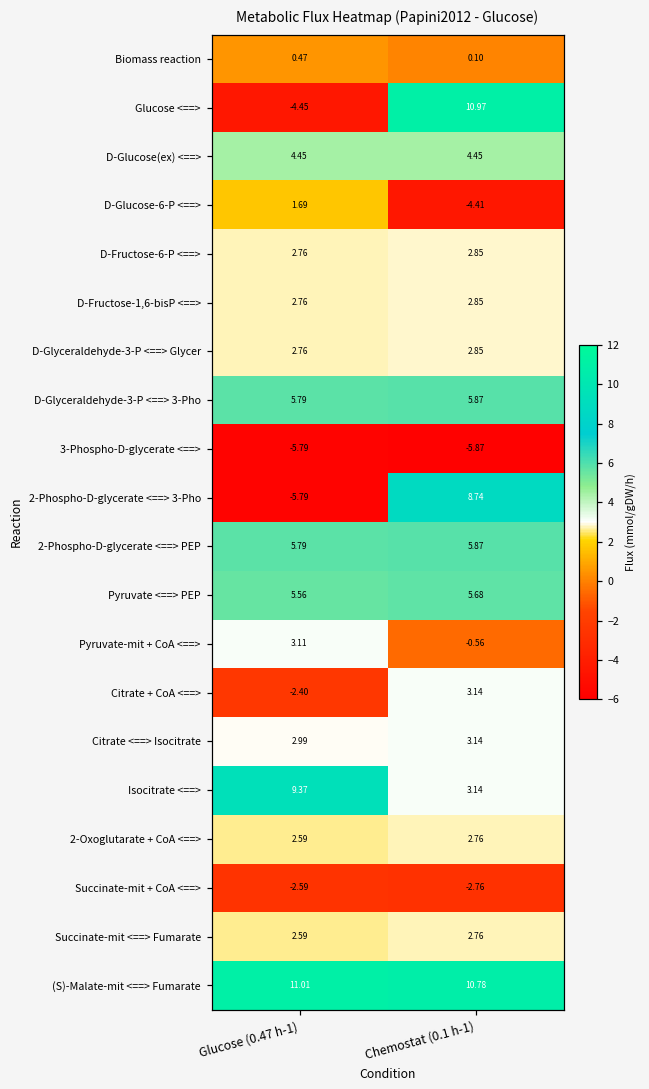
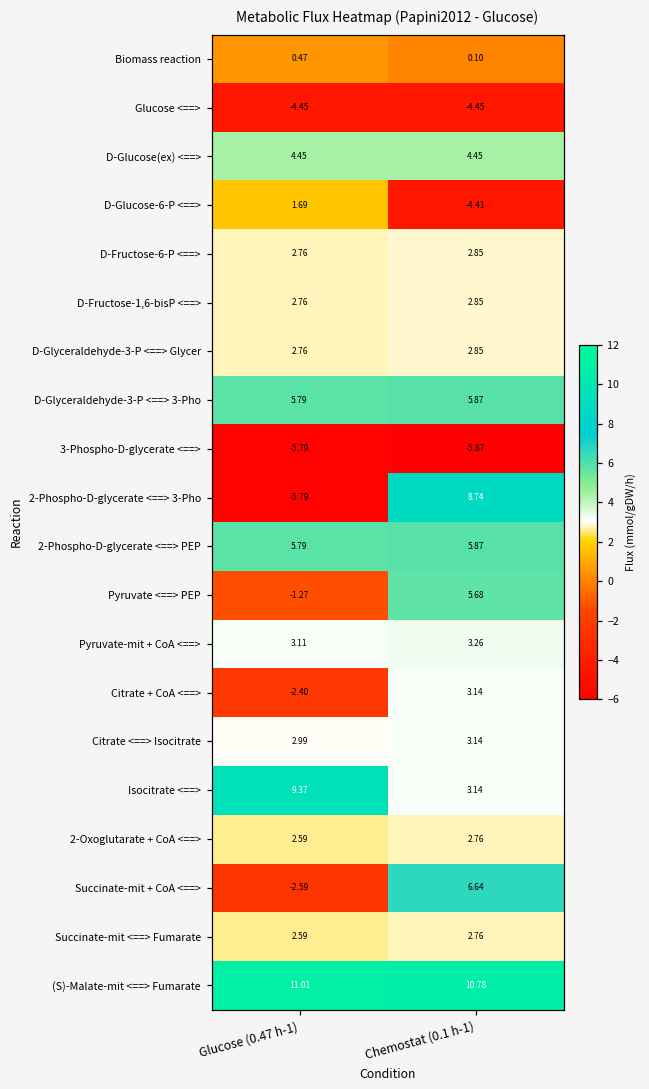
  {
    "Biomass reaction": {
      "Glucose (0.47 h-1)": 0.47,
      "Chemostat (0.1 h-1)": 0.10
    },
    "Glucose <==>": {
      "Glucose (0.47 h-1)": -4.45,
-     "Chemostat (0.1 h-1)": 10.97
+     "Chemostat (0.1 h-1)": -4.45
    },
    "D-Glucose(ex) <==>": {
      "Glucose (0.47 h-1)": 4.45,
      "Chemostat (0.1 h-1)": 4.45
    },
    "D-Glucose-6-P <==>": {
      "Glucose (0.47 h-1)": 1.69,
      "Chemostat (0.1 h-1)": -4.41
    },
    "D-Fructose-6-P <==>": {
      "Glucose (0.47 h-1)": 2.76,
      "Chemostat (0.1 h-1)": 2.85
    },
    "D-Fructose-1,6-bisP <==>": {
      "Glucose (0.47 h-1)": 2.76,
      "Chemostat (0.1 h-1)": 2.85
    },
    "D-Glyceraldehyde-3-P <==> Glycer": {
      "Glucose (0.47 h-1)": 2.76,
      "Chemostat (0.1 h-1)": 2.85
    },
    "D-Glyceraldehyde-3-P <==> 3-Pho": {
      "Glucose (0.47 h-1)": 5.79,
      "Chemostat (0.1 h-1)": 5.87
    },
    "3-Phospho-D-glycerate <==>": {
      "Glucose (0.47 h-1)": -5.79,
      "Chemostat (0.1 h-1)": -5.87
    },
    "2-Phospho-D-glycerate <==> 3-Pho": {
      "Glucose (0.47 h-1)": -5.79,
      "Chemostat (0.1 h-1)": 8.74
    },
    "2-Phospho-D-glycerate <==> PEP": {
      "Glucose (0.47 h-1)": 5.79,
      "Chemostat (0.1 h-1)": 5.87
    },
    "Pyruvate <==> PEP": {
-     "Glucose (0.47 h-1)": 5.56,
+     "Glucose (0.47 h-1)": -1.27,
      "Chemostat (0.1 h-1)": 5.68
    },
    "Pyruvate-mit + CoA <==>": {
      "Glucose (0.47 h-1)": 3.11,
-     "Chemostat (0.1 h-1)": -0.56
+     "Chemostat (0.1 h-1)": 3.26
    },
    "Citrate + CoA <==>": {
      "Glucose (0.47 h-1)": -2.40,
      "Chemostat (0.1 h-1)": 3.14
    },
    "Citrate <==> Isocitrate": {
      "Glucose (0.47 h-1)": 2.99,
      "Chemostat (0.1 h-1)": 3.14
    },
    "Isocitrate <==>": {
      "Glucose (0.47 h-1)": 9.37,
      "Chemostat (0.1 h-1)": 3.14
    },
    "2-Oxoglutarate + CoA <==>": {
      "Glucose (0.47 h-1)": 2.59,
      "Chemostat (0.1 h-1)": 2.76
    },
    "Succinate-mit + CoA <==>": {
      "Glucose (0.47 h-1)": -2.59,
-     "Chemostat (0.1 h-1)": -2.76
+     "Chemostat (0.1 h-1)": 6.64
    },
    "Succinate-mit <==> Fumarate": {
      "Glucose (0.47 h-1)": 2.59,
      "Chemostat (0.1 h-1)": 2.76
    },
    "(S)-Malate-mit <==> Fumarate": {
      "Glucose (0.47 h-1)": 11.01,
      "Chemostat (0.1 h-1)": 10.78
    }
  }
